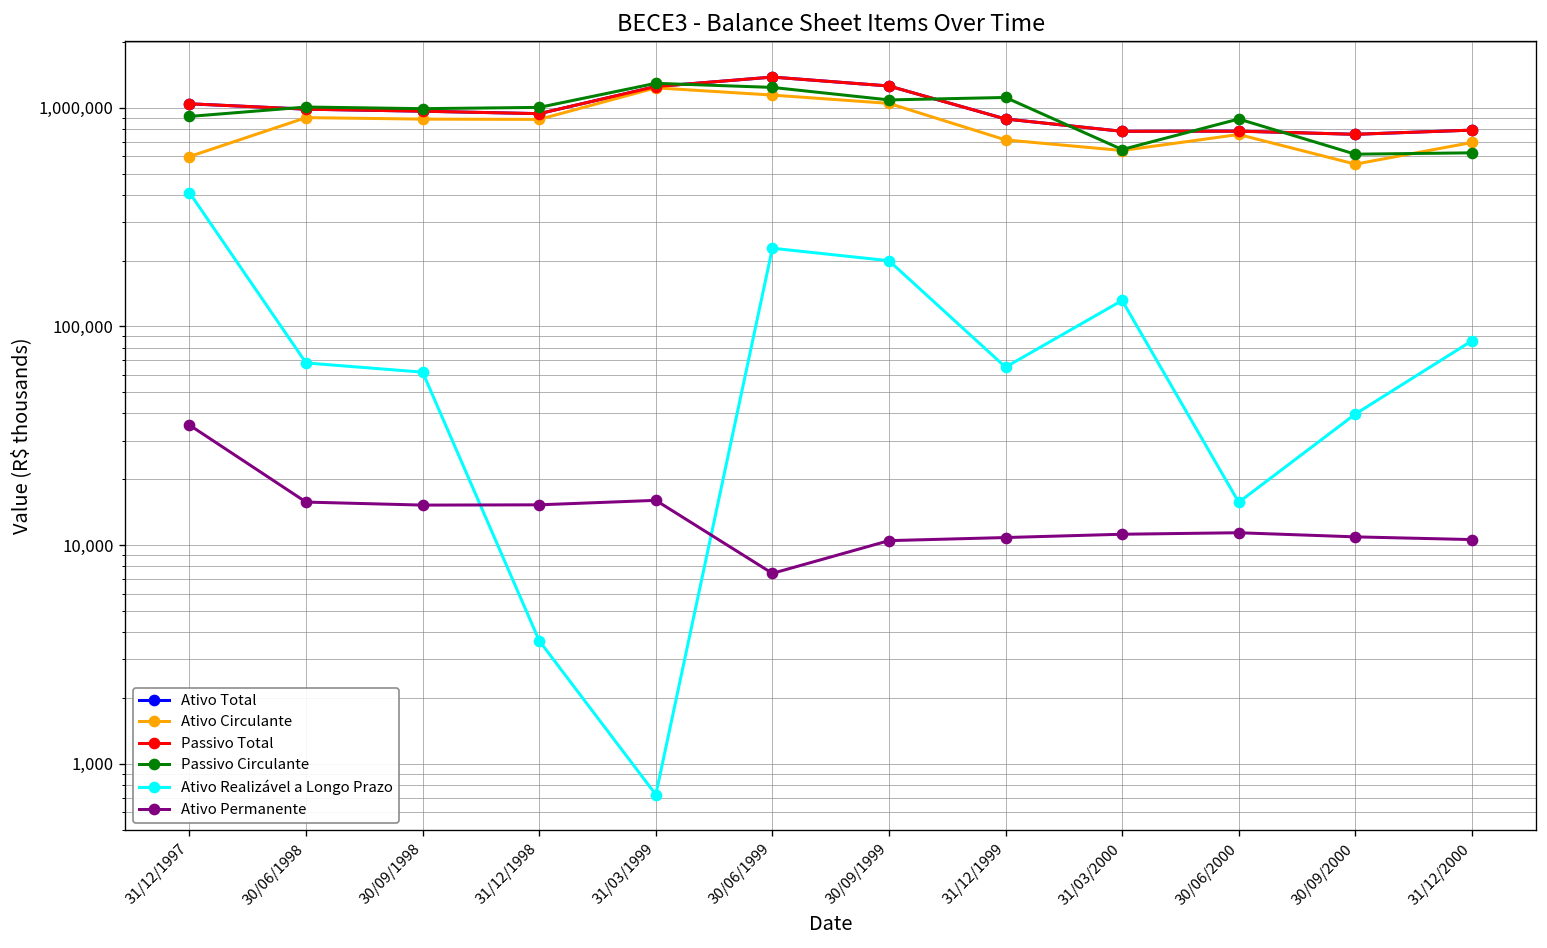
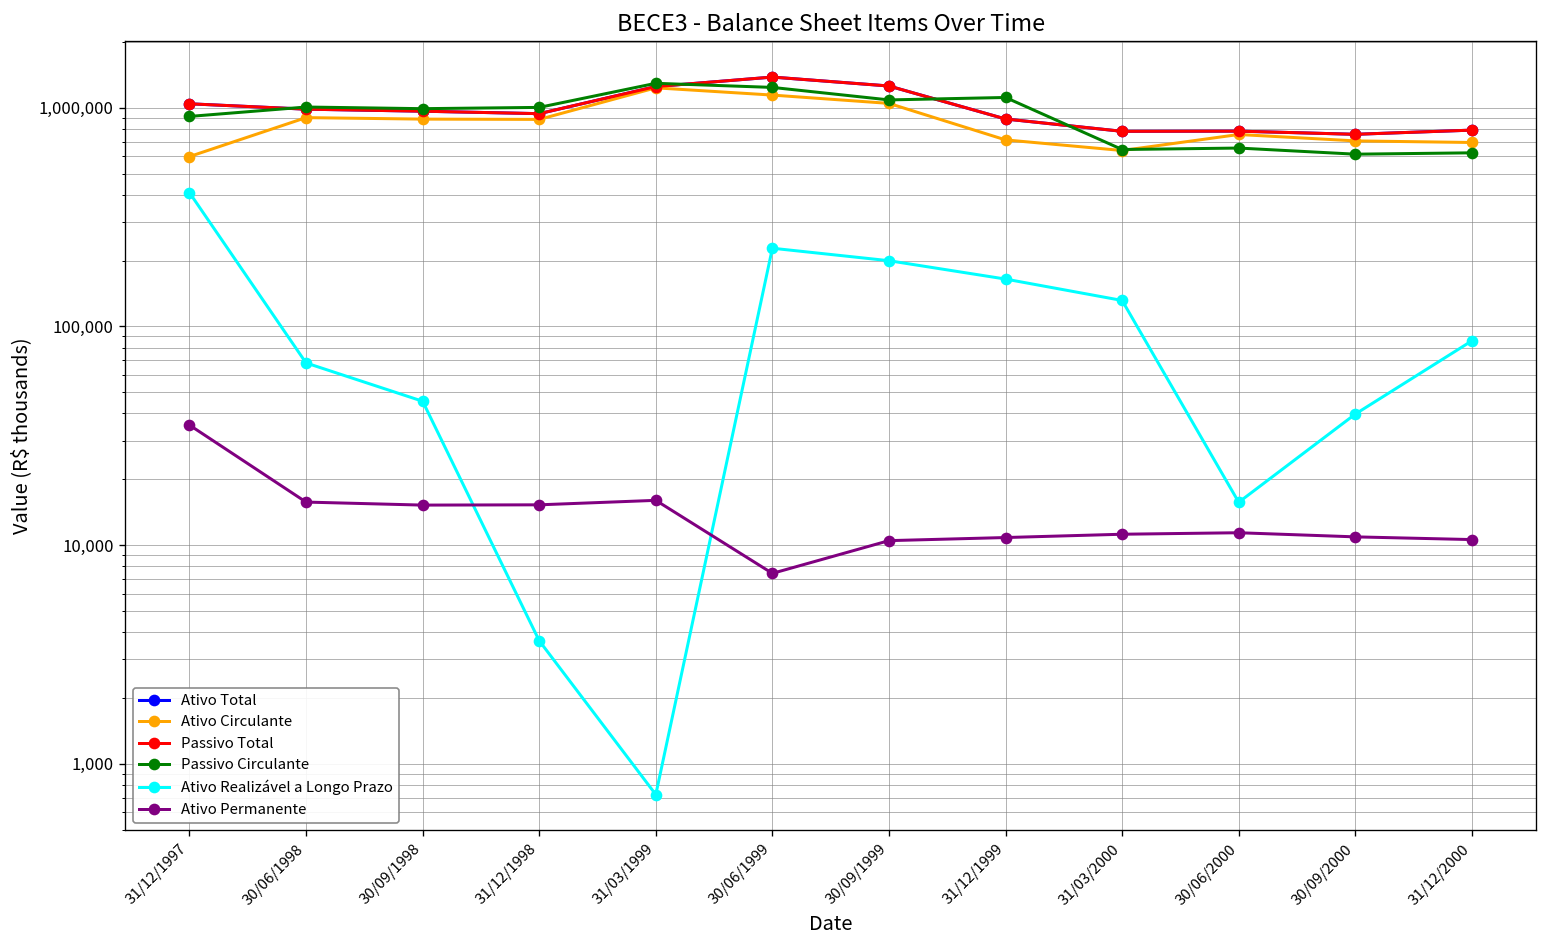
  {
    "Passivo Total": {
      "31/12/1997": "1,000,000",
      "31/12/1998": "900,000",
      "30/06/1999": "1,400,000",
      "30/09/1999": "1,300,000",
      "31/12/1999": "900,000",
      "31/03/2000": "780,000",
      "30/06/2000": "780,000",
      "30/09/2000": "760,000",
      "31/12/2000": "790,000"
    },
    "Ativo Circulante": {
      "31/12/1997": "600,000",
      "30/06/1998": "900,000",
      "30/09/1998": "900,000",
      "31/12/1998": "900,000",
      "30/06/1999": "1,100,000",
      "30/09/1999": "1,000,000",
      "31/12/1999": "710,000",
      "30/06/2000": "750,000",
-     "30/09/2000": "550,000",
+     "30/09/2000": "700,000",
      "31/12/2000": "690,000"
    },
    "Passivo Circulante": {
      "31/12/1997": "900,000",
      "31/12/1998": "1,000,000",
      "31/03/1999": "1,300,000",
      "30/06/1999": "1,200,000",
      "30/09/1999": "1,100,000",
      "31/12/1999": "1,100,000",
-     "30/06/2000": "900,000",
+     "30/06/2000": "650,000",
      "30/09/2000": "610,000",
      "31/12/2000": "620,000"
    },
    "Ativo Realizável a Longo Prazo": {
      "31/12/1997": "410,000",
      "30/06/1998": "68,000",
-     "30/09/1998": "62,000",
+     "30/09/1998": "45,000",
      "31/12/1998": "3,700",
      "31/03/1999": "720",
      "30/06/1999": "230,000",
      "30/09/1999": "200,000",
-     "31/12/1999": "65,000",
+     "31/12/1999": "160,000",
      "31/03/2000": "130,000",
      "30/06/2000": "16,000",
      "30/09/2000": "40,000",
      "31/12/2000": "90,000"
    },
    "Ativo Permanente": {
      "31/12/1997": "35,000",
      "30/06/1998": "16,000",
      "30/09/1998": "15,000",
      "31/12/1998": "15,000",
      "31/03/1999": "16,000",
      "30/06/1999": "7,400",
      "30/09/1999": "10,000",
      "31/12/1999": "11,000",
      "31/03/2000": "11,000",
      "30/06/2000": "11,000",
      "30/09/2000": "11,000",
      "31/12/2000": "11,000"
    }
  }
